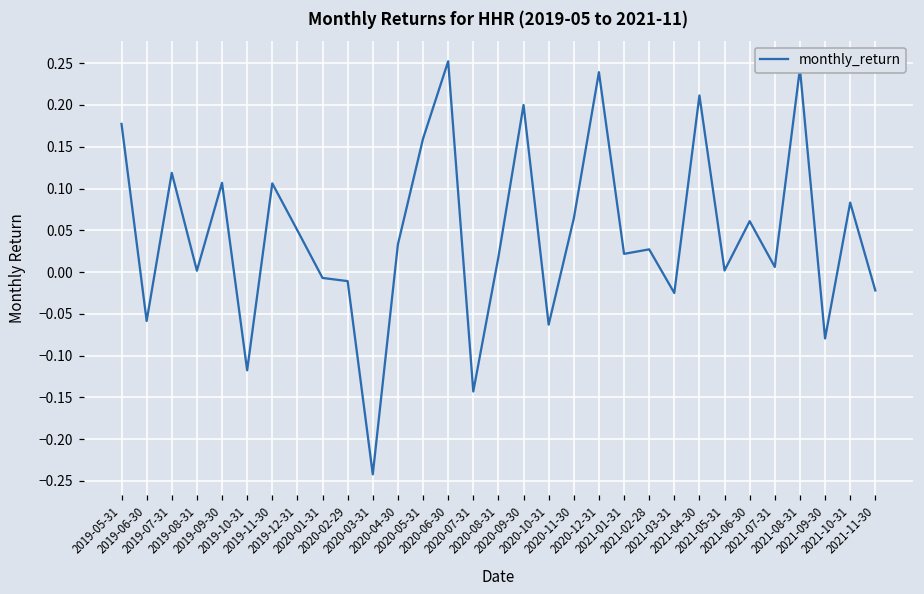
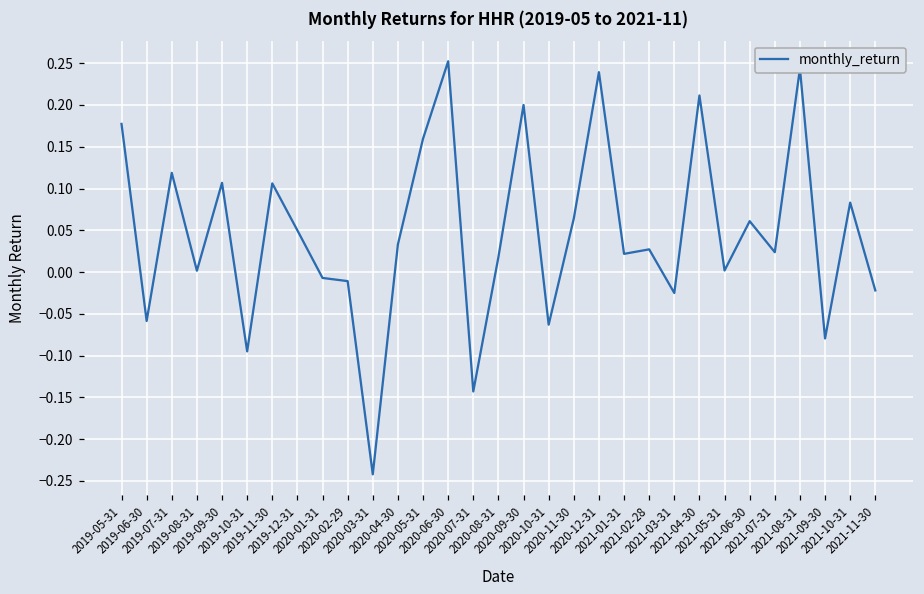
  {
    "2019-05-31": 0.18,
    "2019-06-30": -0.06,
    "2019-07-31": 0.12,
    "2019-08-31": 0.00,
    "2019-09-30": 0.11,
-   "2019-10-31": -0.12,
+   "2019-10-31": -0.09,
    "2019-11-30": 0.11,
    "2019-12-31": 0.05,
    "2020-01-31": -0.01,
    "2020-02-29": -0.01,
    "2020-03-31": -0.24,
    "2020-04-30": 0.03,
    "2020-05-31": 0.16,
    "2020-06-30": 0.25,
    "2020-07-31": -0.14,
    "2020-08-31": 0.02,
    "2020-09-30": 0.20,
    "2020-10-31": -0.06,
    "2020-11-30": 0.06,
    "2020-12-31": 0.24,
    "2021-01-31": 0.02,
    "2021-02-28": 0.03,
    "2021-03-31": -0.03,
    "2021-04-30": 0.21,
    "2021-05-31": 0.00,
    "2021-06-30": 0.06,
-   "2021-07-31": 0.01,
+   "2021-07-31": 0.02,
    "2021-09-30": -0.08,
    "2021-10-31": 0.08,
    "2021-11-30": -0.02
  }
